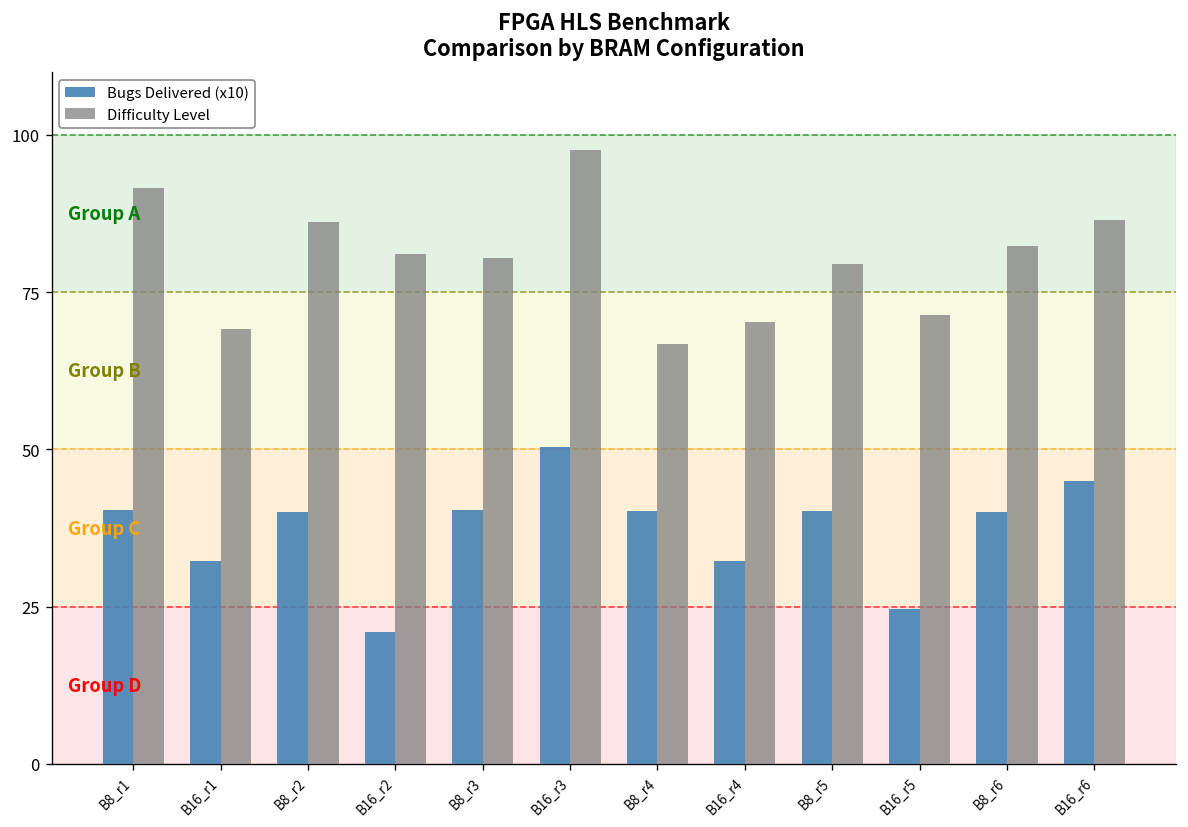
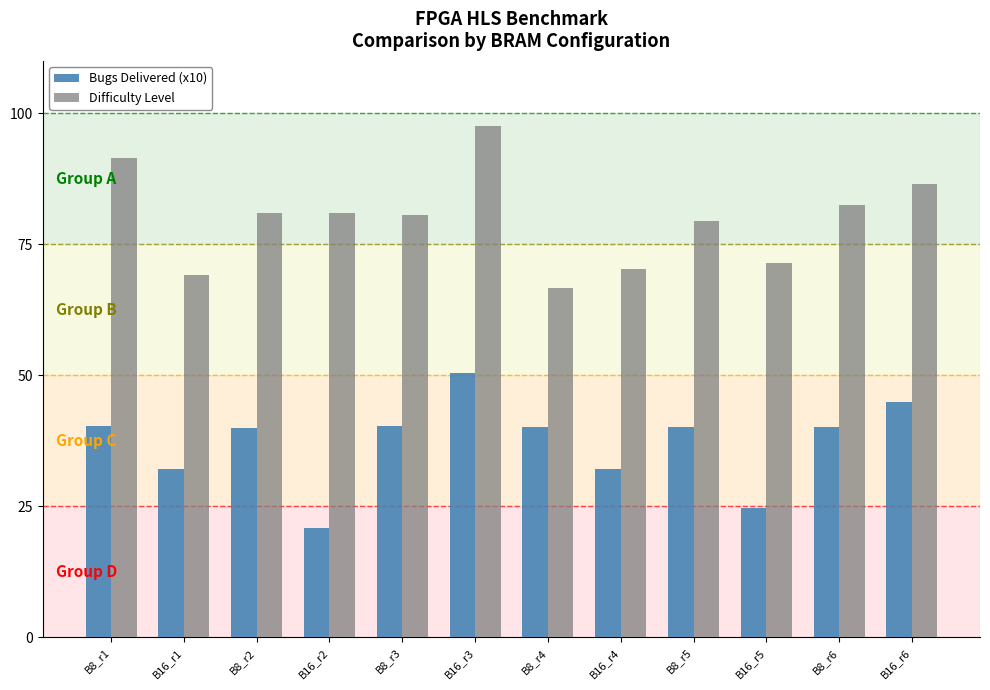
  {
    "Bugs Delivered (x10)": {
      "B8_r1": 40,
      "B16_r1": 32,
      "B8_r2": 40,
      "B16_r2": 21,
      "B8_r3": 40,
      "B16_r3": 50,
      "B8_r4": 40,
      "B16_r4": 32,
      "B8_r5": 40,
      "B16_r5": 25,
      "B8_r6": 40,
      "B16_r6": 45
    },
    "Difficulty Level": {
      "B8_r1": 92,
      "B16_r1": 69,
-     "B8_r2": 86,
+     "B8_r2": 81,
      "B16_r2": 81,
      "B8_r3": 81,
      "B16_r3": 98,
      "B8_r4": 67,
      "B16_r4": 70,
      "B8_r5": 79,
      "B16_r5": 71,
      "B8_r6": 82,
      "B16_r6": 87
    }
  }
